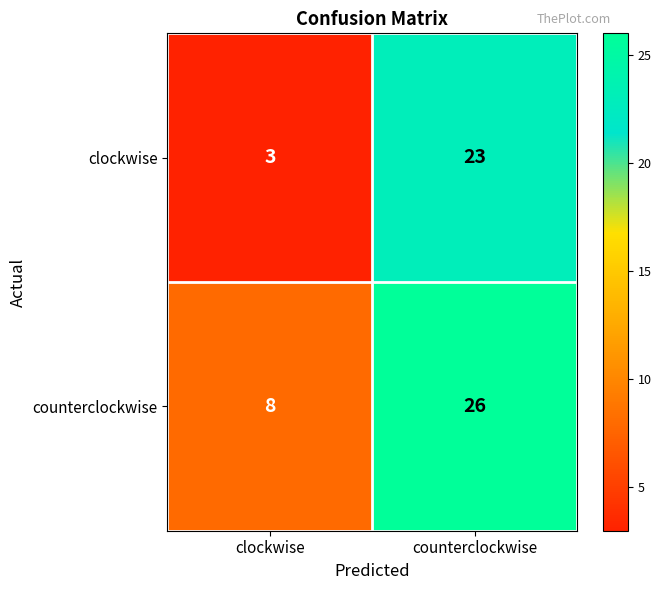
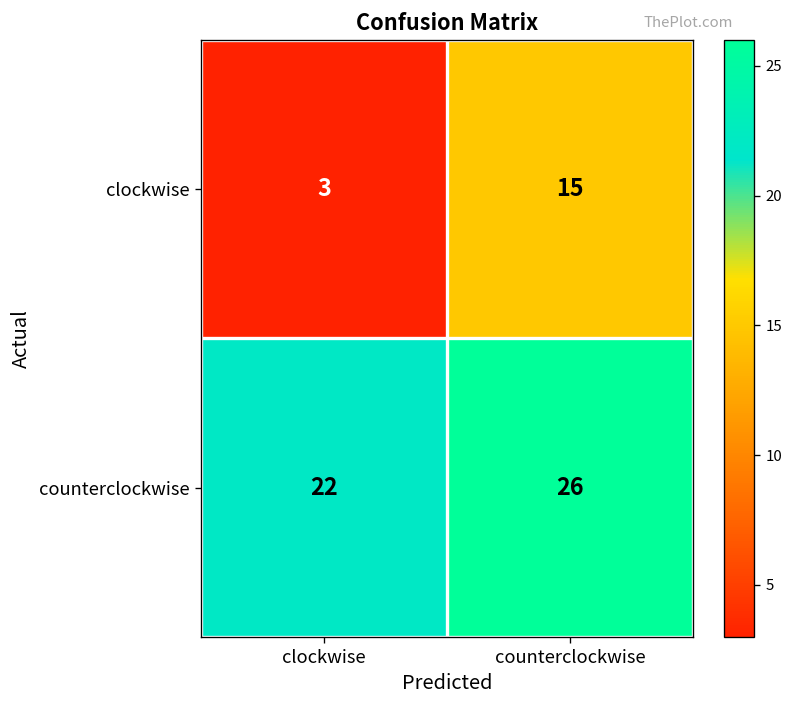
  {
    "clockwise": {
      "clockwise": 3,
-     "counterclockwise": 23
+     "counterclockwise": 15
    },
    "counterclockwise": {
-     "clockwise": 8,
+     "clockwise": 22,
      "counterclockwise": 26
    }
  }
